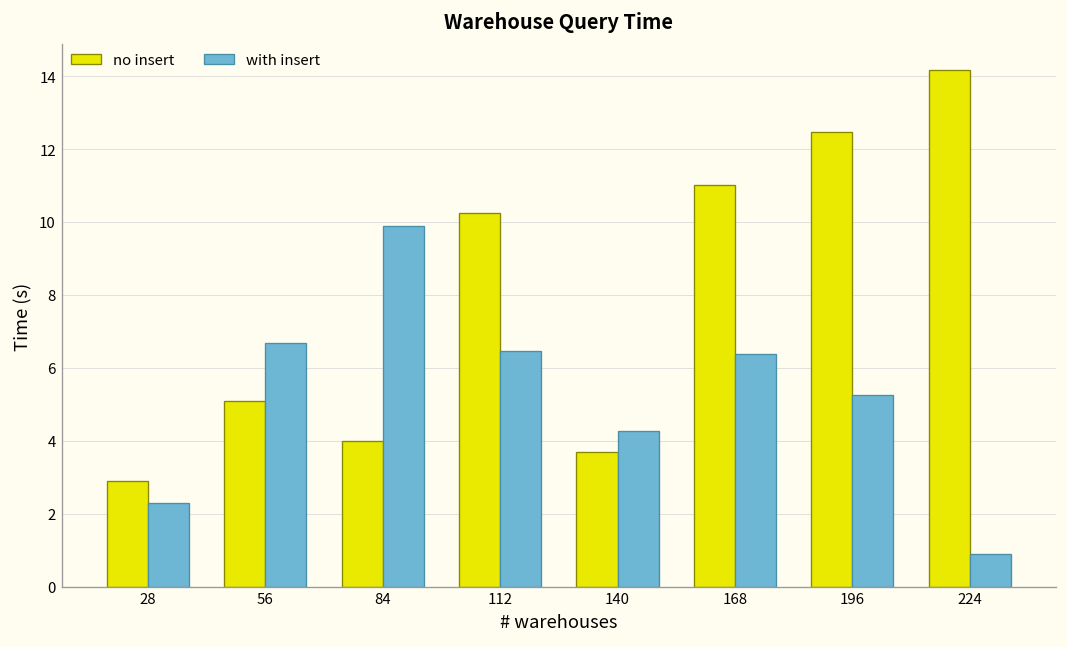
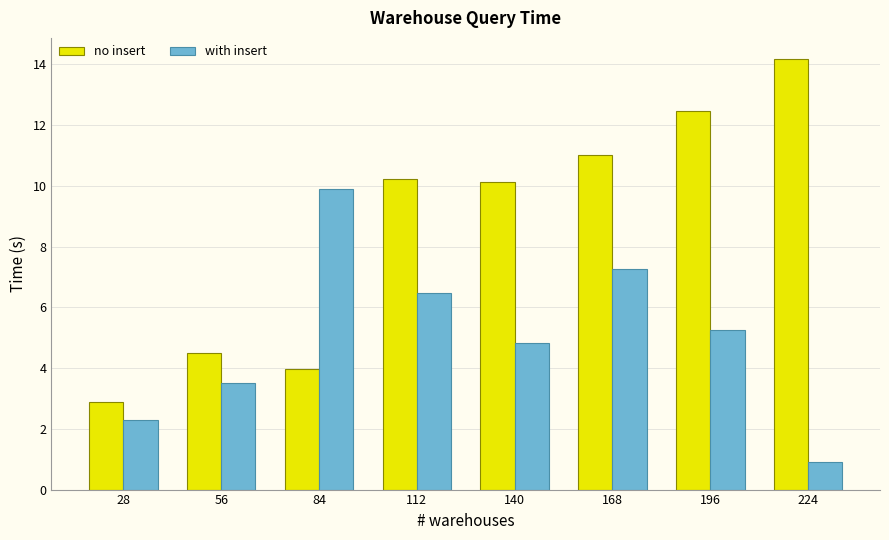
  {
    "no insert": {
      "28": 2.9,
-     "56": 5.1,
+     "56": 4.5,
      "84": 4.0,
      "112": 10.2,
-     "140": 3.7,
+     "140": 10.1,
      "168": 11.0,
      "196": 12.5,
      "224": 14.2
    },
    "with insert": {
      "28": 2.3,
-     "56": 6.7,
+     "56": 3.5,
      "84": 9.9,
      "112": 6.5,
-     "140": 4.3,
-     "168": 6.4,
+     "140": 4.8,
+     "168": 7.3,
      "196": 5.2,
      "224": 0.9
    }
  }
